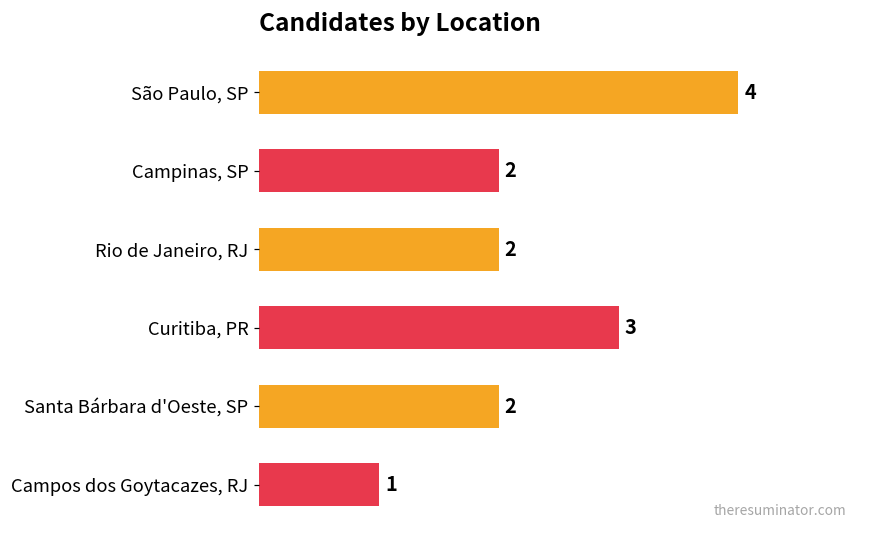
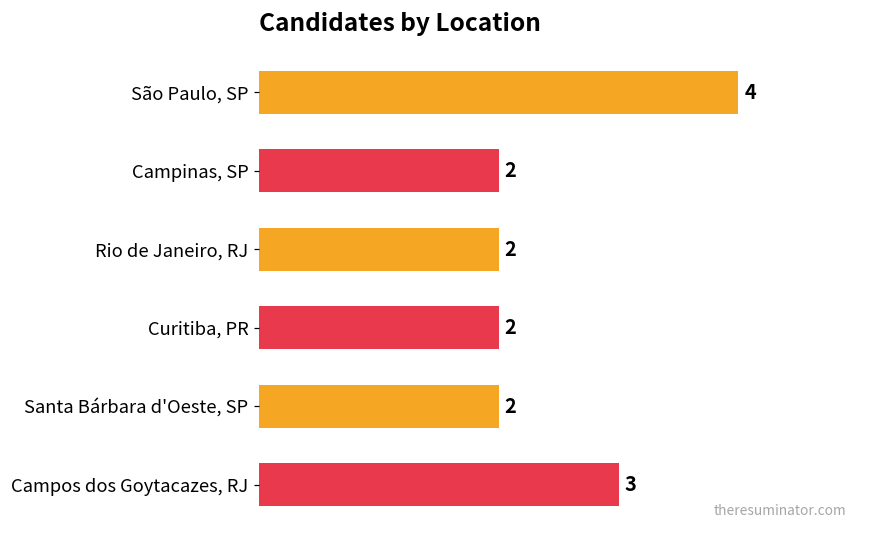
  {
    "São Paulo, SP": 4,
    "Campinas, SP": 2,
    "Rio de Janeiro, RJ": 2,
-   "Curitiba, PR": 3,
+   "Curitiba, PR": 2,
    "Santa Bárbara d'Oeste, SP": 2,
-   "Campos dos Goytacazes, RJ": 1
+   "Campos dos Goytacazes, RJ": 3
  }
